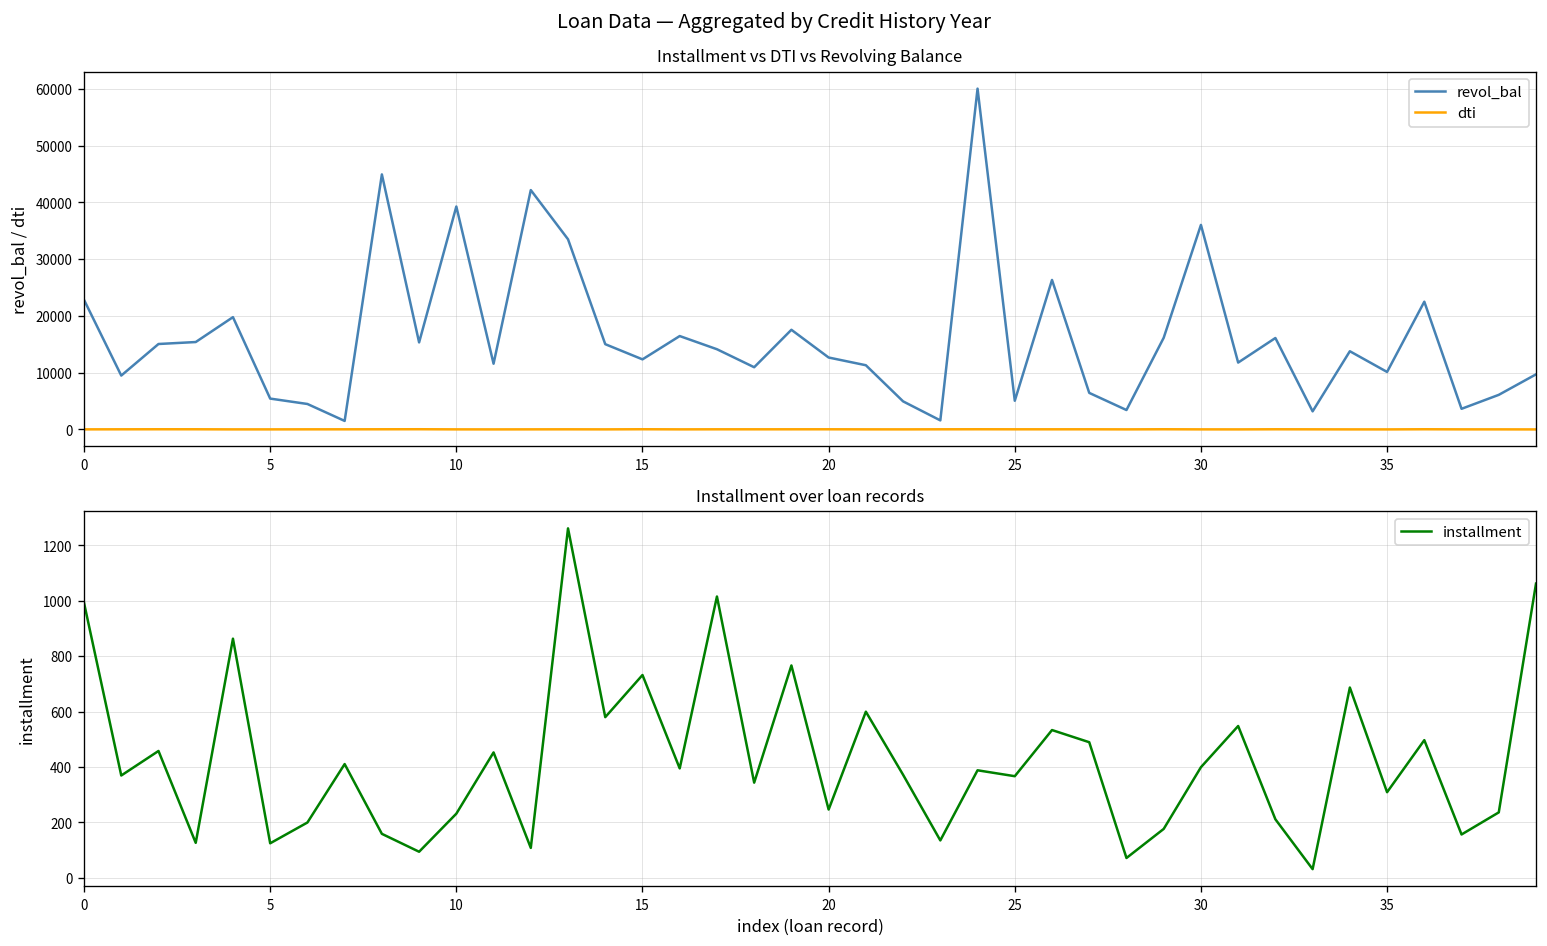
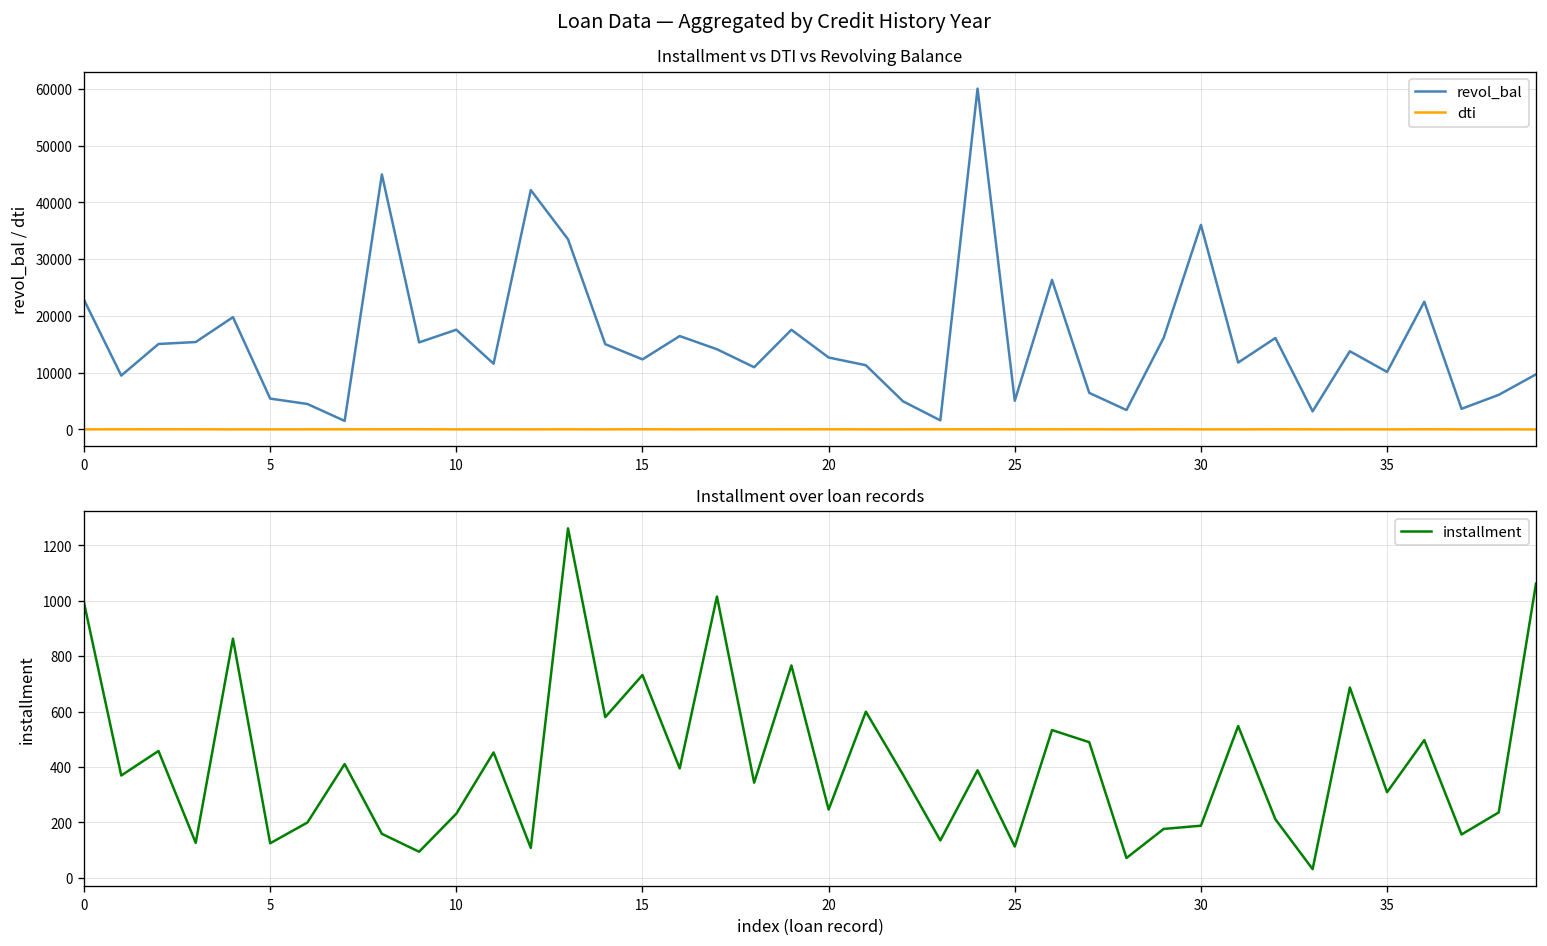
  {
    "Installment vs DTI vs Revolving Balance": {
      "revol_bal": {
        "0": 23000,
        "5": 5000,
-       "10": 39000,
+       "10": 18000,
        "15": 12000,
        "20": 13000,
        "25": 5000,
        "30": 36000,
        "35": 10000
      },
      "dti": {
        "0": 0,
        "5": 0,
        "10": 0,
        "15": 0,
        "20": 0,
        "25": 0,
        "30": 0,
        "35": 0
      }
    },
    "Installment over loan records": {
      "0": 990,
      "5": 120,
      "10": 230,
      "15": 730,
      "20": 250,
-     "25": 370,
-     "30": 400,
+     "25": 110,
+     "30": 190,
      "35": 310
    }
  }
